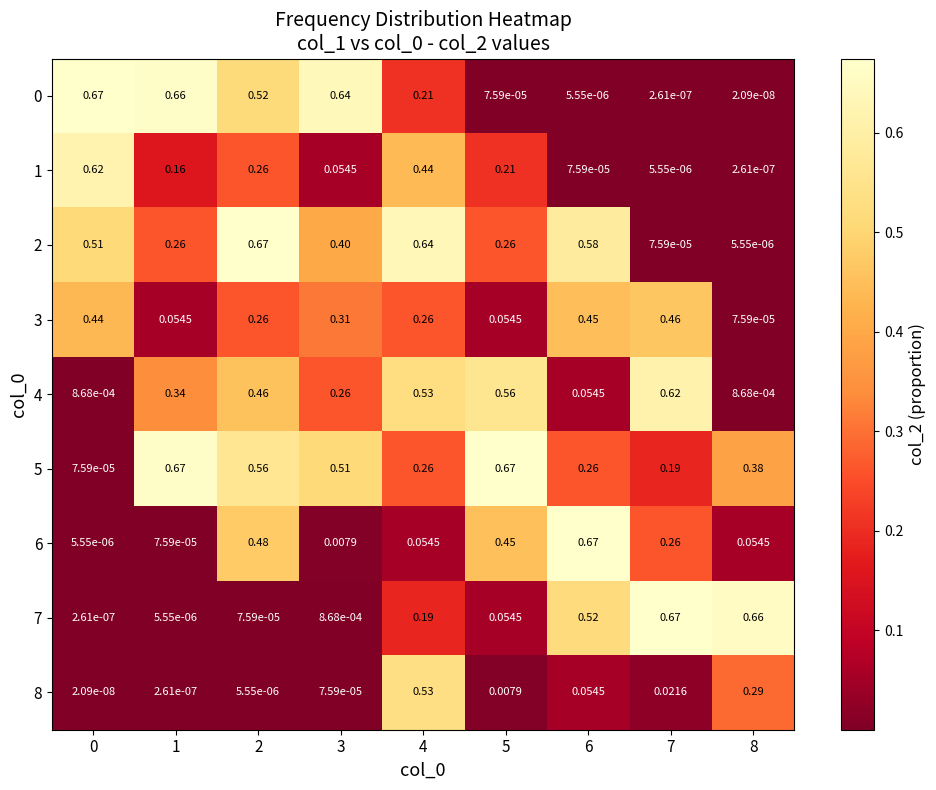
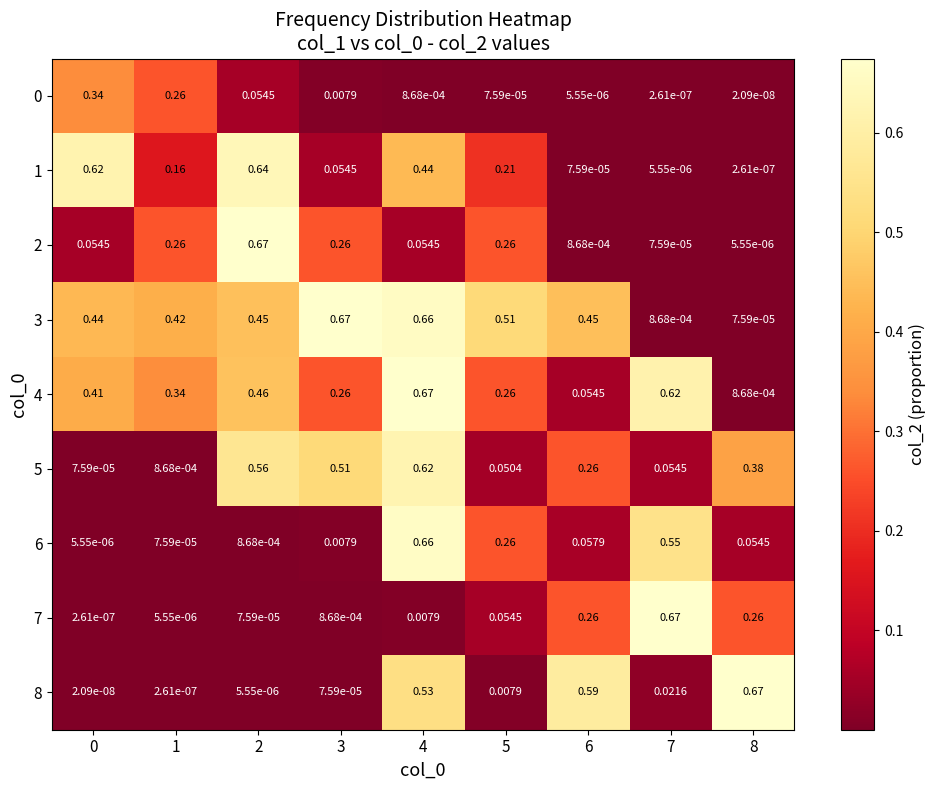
  {
    "0": {
-     "0": "0.67",
-     "1": "0.66",
-     "2": "0.52",
-     "3": "0.64",
-     "4": "0.21",
+     "0": "0.34",
+     "1": "0.26",
+     "2": "0.0545",
+     "3": "0.0079",
+     "4": "8.68e-04",
      "5": "7.59e-05",
      "6": "5.55e-06",
      "7": "2.61e-07",
      "8": "2.09e-08"
    },
    "1": {
      "0": "0.62",
      "1": "0.16",
-     "2": "0.26",
+     "2": "0.64",
      "3": "0.0545",
      "4": "0.44",
      "5": "0.21",
      "6": "7.59e-05",
      "7": "5.55e-06",
      "8": "2.61e-07"
    },
    "2": {
-     "0": "0.51",
+     "0": "0.0545",
      "1": "0.26",
      "2": "0.67",
-     "3": "0.40",
-     "4": "0.64",
+     "3": "0.26",
+     "4": "0.0545",
      "5": "0.26",
-     "6": "0.58",
+     "6": "8.68e-04",
      "7": "7.59e-05",
      "8": "5.55e-06"
    },
    "3": {
      "0": "0.44",
-     "1": "0.0545",
-     "2": "0.26",
-     "3": "0.31",
-     "4": "0.26",
-     "5": "0.0545",
+     "1": "0.42",
+     "2": "0.45",
+     "3": "0.67",
+     "4": "0.66",
+     "5": "0.51",
      "6": "0.45",
-     "7": "0.46",
+     "7": "8.68e-04",
      "8": "7.59e-05"
    },
    "4": {
-     "0": "8.68e-04",
+     "0": "0.41",
      "1": "0.34",
      "2": "0.46",
      "3": "0.26",
-     "4": "0.53",
-     "5": "0.56",
+     "4": "0.67",
+     "5": "0.26",
      "6": "0.0545",
      "7": "0.62",
      "8": "8.68e-04"
    },
    "5": {
      "0": "7.59e-05",
-     "1": "0.67",
+     "1": "8.68e-04",
      "2": "0.56",
      "3": "0.51",
-     "4": "0.26",
-     "5": "0.67",
+     "4": "0.62",
+     "5": "0.0504",
      "6": "0.26",
-     "7": "0.19",
+     "7": "0.0545",
      "8": "0.38"
    },
    "6": {
      "0": "5.55e-06",
      "1": "7.59e-05",
-     "2": "0.48",
+     "2": "8.68e-04",
      "3": "0.0079",
-     "4": "0.0545",
-     "5": "0.45",
-     "6": "0.67",
-     "7": "0.26",
+     "4": "0.66",
+     "5": "0.26",
+     "6": "0.0579",
+     "7": "0.55",
      "8": "0.0545"
    },
    "7": {
      "0": "2.61e-07",
      "1": "5.55e-06",
      "2": "7.59e-05",
      "3": "8.68e-04",
-     "4": "0.19",
+     "4": "0.0079",
      "5": "0.0545",
-     "6": "0.52",
+     "6": "0.26",
      "7": "0.67",
-     "8": "0.66"
+     "8": "0.26"
    },
    "8": {
      "0": "2.09e-08",
      "1": "2.61e-07",
      "2": "5.55e-06",
      "3": "7.59e-05",
      "4": "0.53",
      "5": "0.0079",
-     "6": "0.0545",
+     "6": "0.59",
      "7": "0.0216",
-     "8": "0.29"
+     "8": "0.67"
    }
  }
